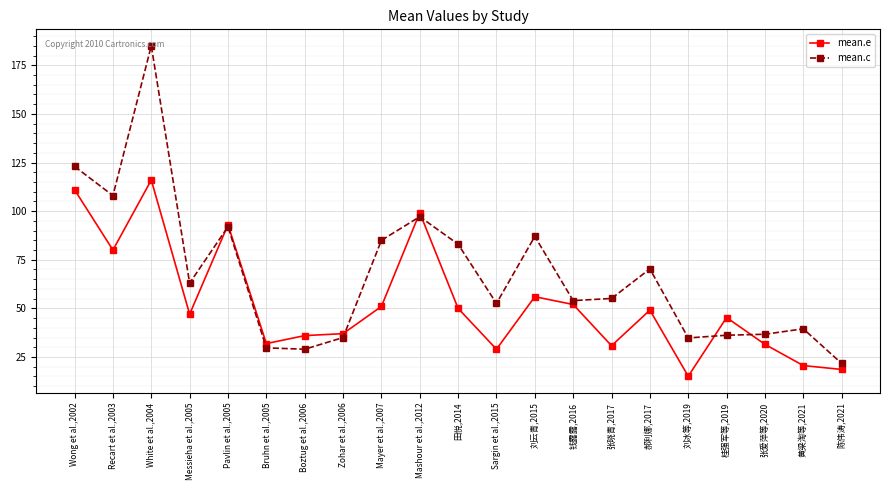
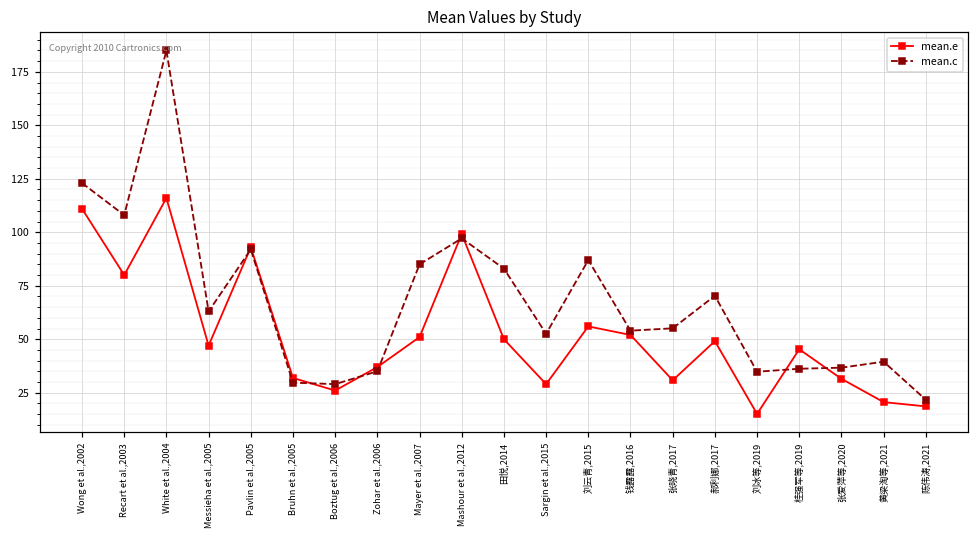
  {
    "mean.e": {
      "Wong et al.,2002": 111,
      "Recart et al.,2003": 80,
      "White et al.,2004": 116,
      "Messieha et al.,2005": 47,
      "Bruhn et al.,2005": 32,
-     "Boztug et al.,2006": 36,
+     "Boztug et al.,2006": 26,
      "Zohar et al.,2006": 37,
      "Mayer et al.,2007": 51,
      "Mashour et al.,2012": 99,
      "田悦,2014": 50,
      "Sargin et al.,2015": 29,
      "刘云青,2015": 56,
      "钱露露,2016": 52,
      "张晓青,2017": 31,
      "郝利娜,2017": 49,
      "刘冰等,2019": 15,
      "桂强军等,2019": 45,
      "张爱萍等,2020": 32,
      "黄梁淘等,2021": 21,
      "陈伟涛,2021": 19
    },
    "mean.c": {
      "Wong et al.,2002": 123,
      "Recart et al.,2003": 108,
      "Messieha et al.,2005": 63,
      "Bruhn et al.,2005": 30,
      "Boztug et al.,2006": 29,
      "Zohar et al.,2006": 35,
      "Mayer et al.,2007": 85,
      "Mashour et al.,2012": 97,
      "田悦,2014": 83,
      "Sargin et al.,2015": 53,
      "刘云青,2015": 87,
      "钱露露,2016": 54,
      "张晓青,2017": 55,
      "郝利娜,2017": 70,
      "刘冰等,2019": 35,
      "桂强军等,2019": 36,
      "张爱萍等,2020": 37,
      "黄梁淘等,2021": 40,
      "陈伟涛,2021": 22
    }
  }
